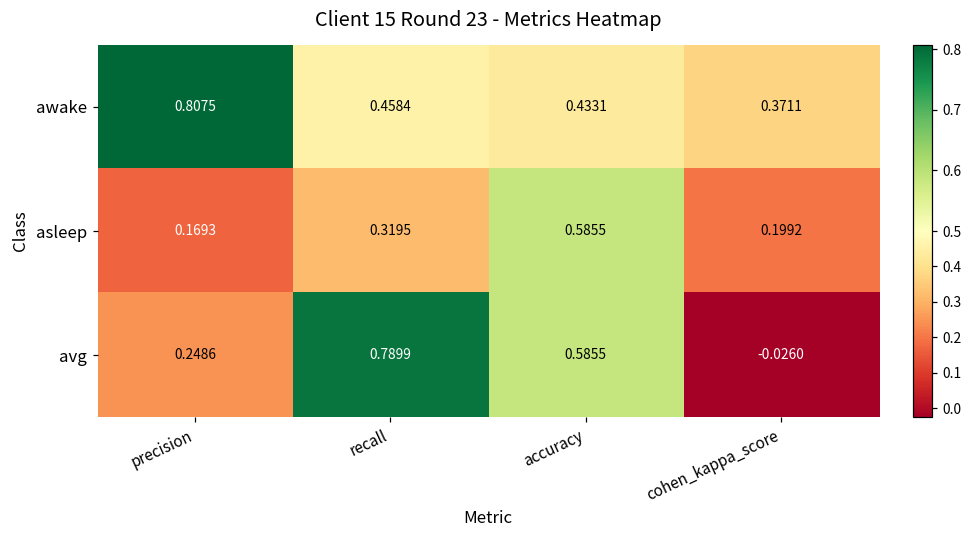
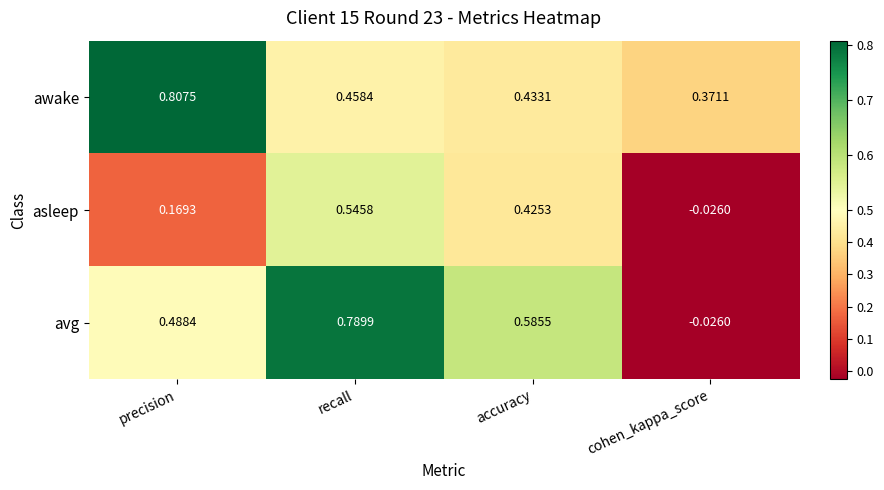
  {
    "awake": {
      "precision": 0.8075,
      "recall": 0.4584,
      "accuracy": 0.4331,
      "cohen_kappa_score": 0.3711
    },
    "asleep": {
      "precision": 0.1693,
-     "recall": 0.3195,
-     "accuracy": 0.5855,
-     "cohen_kappa_score": 0.1992
+     "recall": 0.5458,
+     "accuracy": 0.4253,
+     "cohen_kappa_score": -0.0260
    },
    "avg": {
-     "precision": 0.2486,
+     "precision": 0.4884,
      "recall": 0.7899,
      "accuracy": 0.5855,
      "cohen_kappa_score": -0.0260
    }
  }
